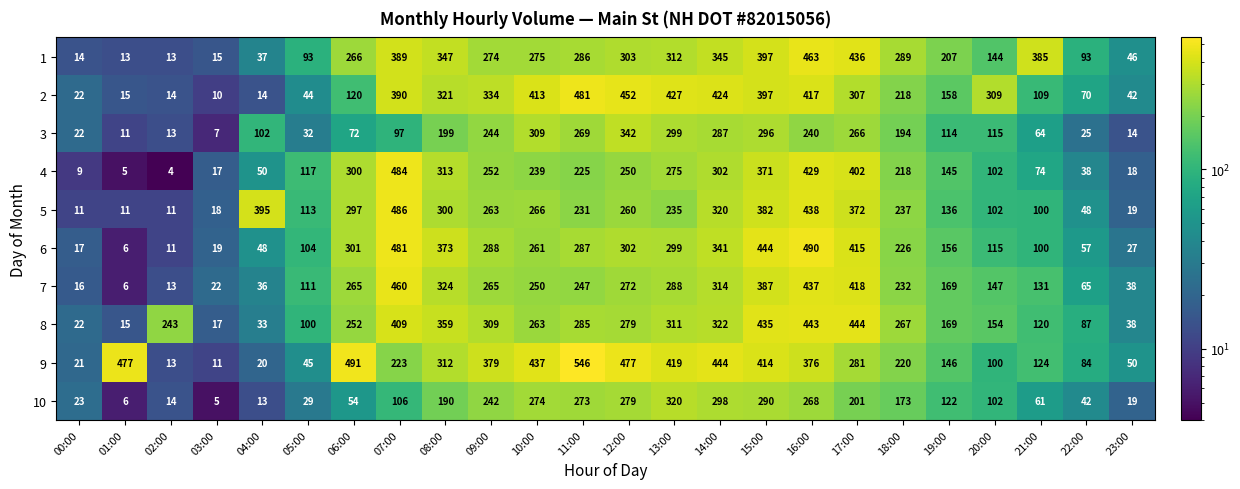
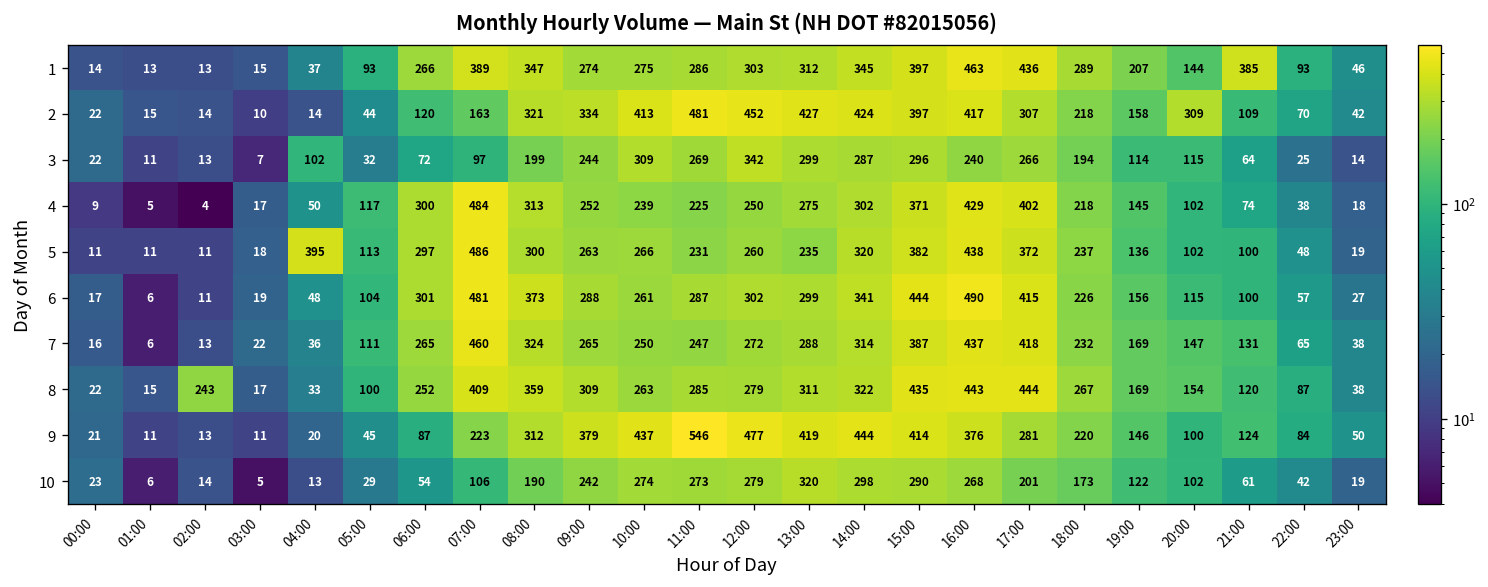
  {
    "2": {
      "00:00": 22,
      "01:00": 15,
      "02:00": 14,
      "03:00": 10,
      "04:00": 14,
      "05:00": 44,
      "06:00": 120,
-     "07:00": 390,
+     "07:00": 163,
      "08:00": 321,
      "09:00": 334,
      "10:00": 413,
      "11:00": 481,
      "12:00": 452,
      "13:00": 427,
      "14:00": 424,
      "15:00": 397,
      "16:00": 417,
      "17:00": 307,
      "18:00": 218,
      "19:00": 158,
      "20:00": 309,
      "21:00": 109,
      "22:00": 70,
      "23:00": 42
    },
    "9": {
      "00:00": 21,
-     "01:00": 477,
+     "01:00": 11,
      "02:00": 13,
      "03:00": 11,
      "04:00": 20,
      "05:00": 45,
-     "06:00": 491,
+     "06:00": 87,
      "07:00": 223,
      "08:00": 312,
      "09:00": 379,
      "10:00": 437,
      "11:00": 546,
      "12:00": 477,
      "13:00": 419,
      "14:00": 444,
      "15:00": 414,
      "16:00": 376,
      "17:00": 281,
      "18:00": 220,
      "19:00": 146,
      "20:00": 100,
      "21:00": 124,
      "22:00": 84,
      "23:00": 50
    }
  }
